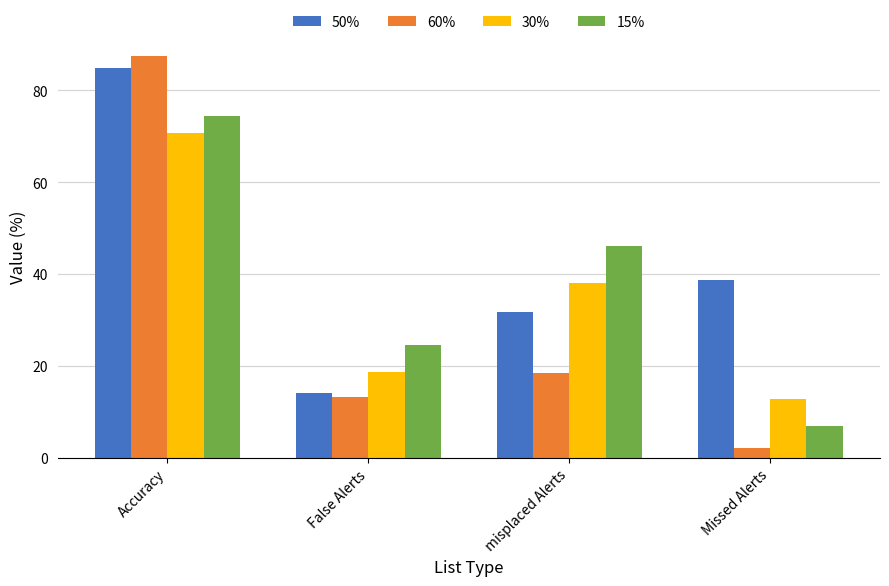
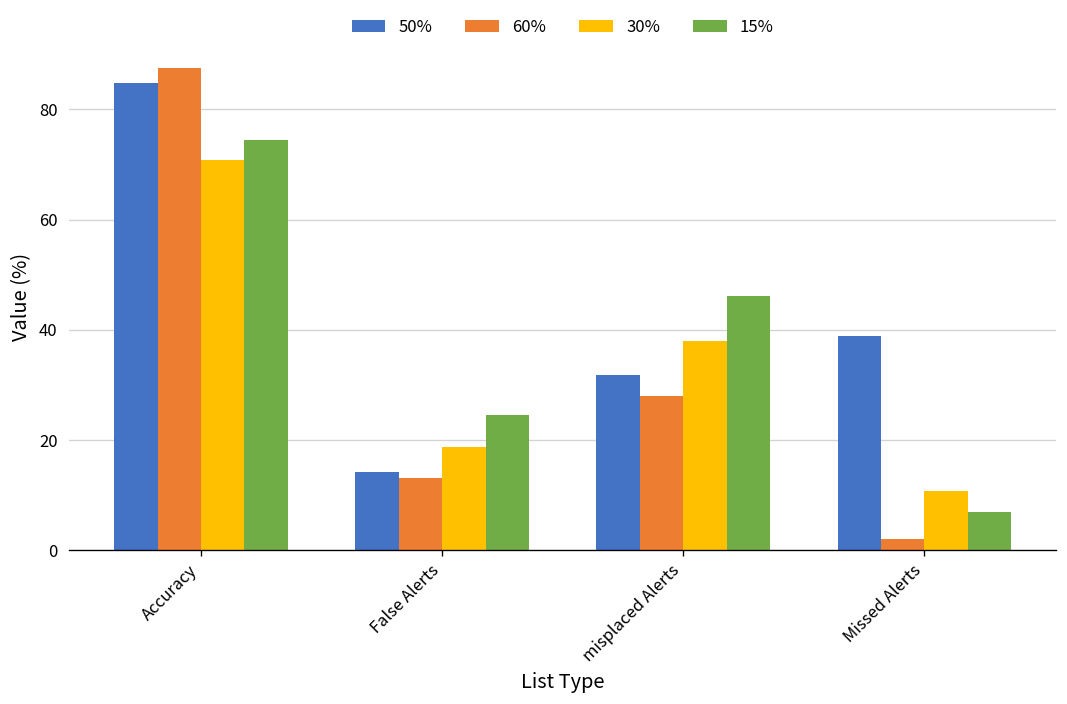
  {
    "50%": {
      "Accuracy": 85,
      "False Alerts": 14,
      "misplaced Alerts": 32,
      "Missed Alerts": 39
    },
    "60%": {
      "Accuracy": 87,
      "False Alerts": 13,
-     "misplaced Alerts": 18,
+     "misplaced Alerts": 28,
      "Missed Alerts": 2
    },
    "30%": {
      "Accuracy": 71,
      "False Alerts": 19,
      "misplaced Alerts": 38,
-     "Missed Alerts": 13
+     "Missed Alerts": 11
    },
    "15%": {
      "Accuracy": 74,
      "False Alerts": 25,
      "misplaced Alerts": 46,
      "Missed Alerts": 7
    }
  }
